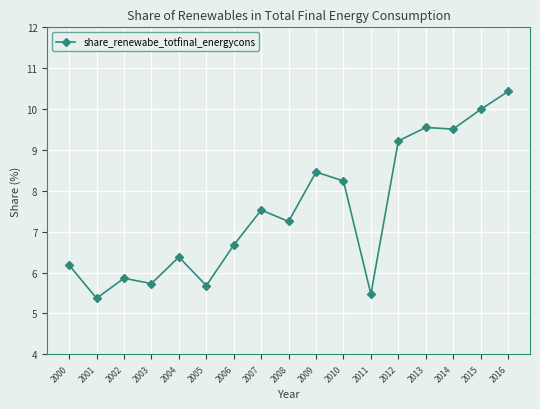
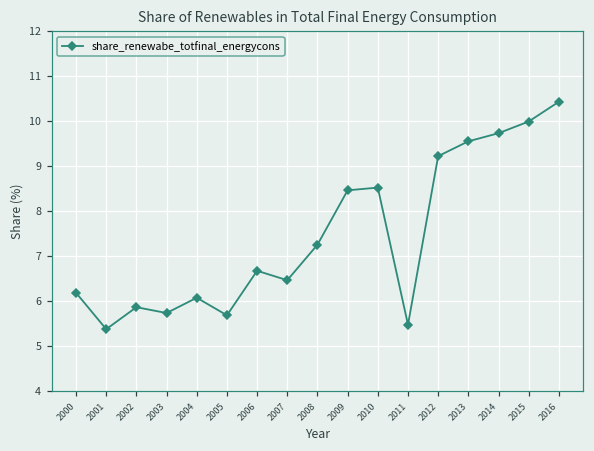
  {
    "2000": 6.2,
    "2001": 5.4,
    "2002": 5.9,
    "2003": 5.7,
-   "2004": 6.4,
+   "2004": 6.1,
    "2005": 5.7,
    "2006": 6.7,
-   "2007": 7.5,
+   "2007": 6.5,
    "2008": 7.3,
    "2009": 8.5,
-   "2010": 8.2,
+   "2010": 8.5,
    "2011": 5.5,
    "2012": 9.2,
    "2013": 9.6,
-   "2014": 9.5,
+   "2014": 9.7,
    "2015": 10.0,
    "2016": 10.4
  }
